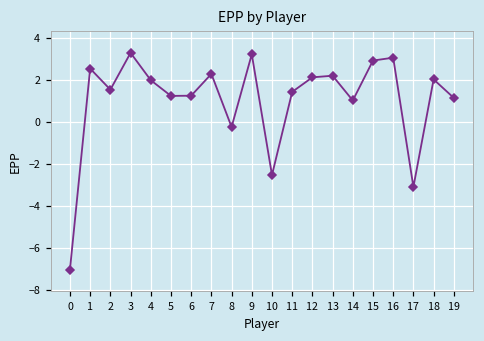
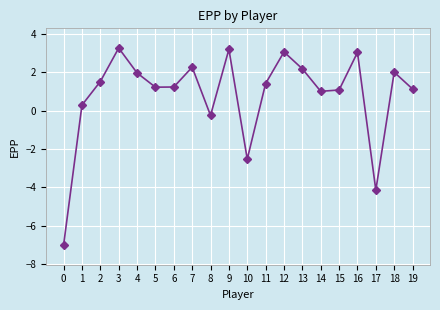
  {
    "0": -7.0,
-   "1": 2.5,
+   "1": 0.3,
    "2": 1.5,
    "3": 3.3,
    "4": 2.0,
    "5": 1.2,
    "6": 1.2,
    "7": 2.3,
    "8": -0.2,
    "9": 3.2,
    "10": -2.5,
    "11": 1.4,
-   "12": 2.1,
+   "12": 3.1,
    "13": 2.2,
    "14": 1.0,
-   "15": 2.9,
+   "15": 1.1,
    "16": 3.0,
-   "17": -3.1,
+   "17": -4.1,
    "18": 2.0,
    "19": 1.1
  }
